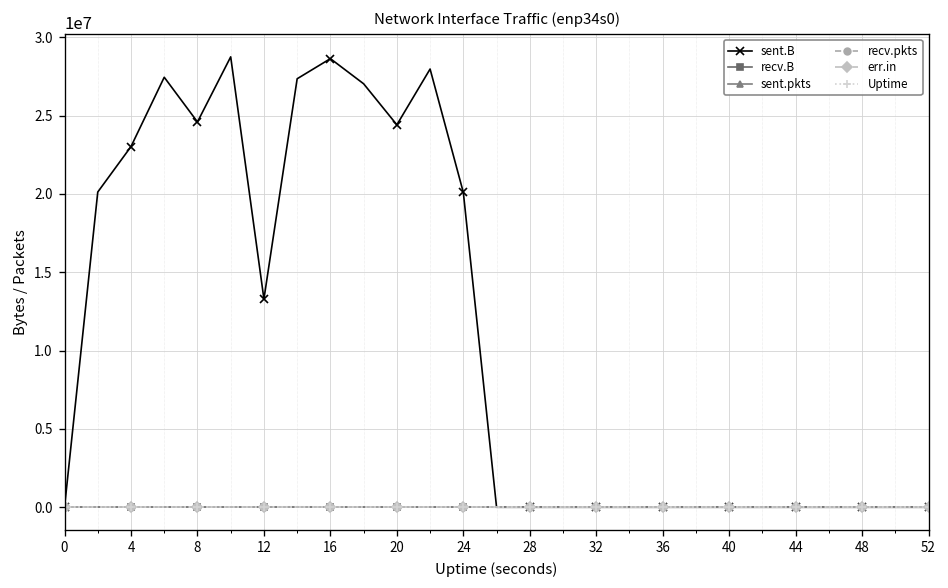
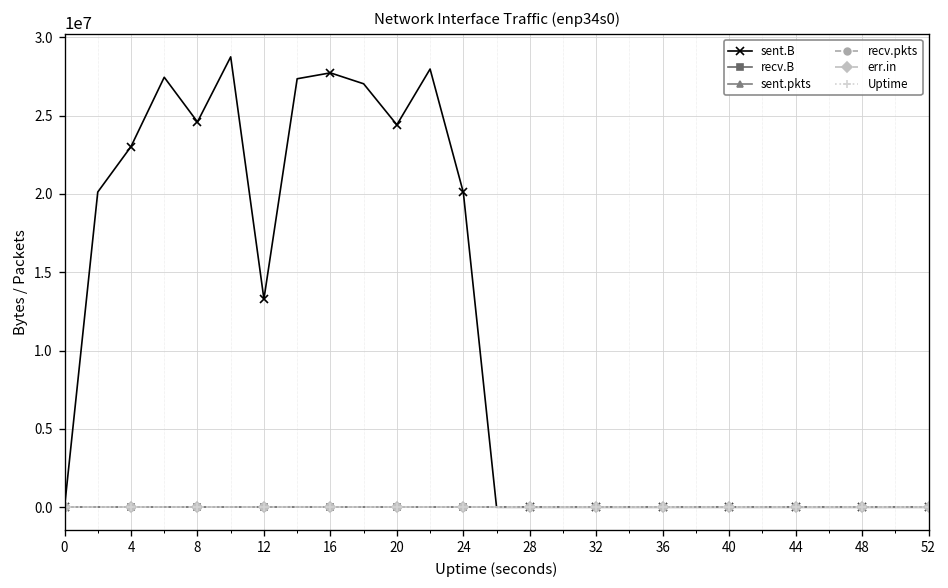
  {
    "sent.B": {
      "4": 23000000,
      "8": 24600000,
      "12": 13300000,
-     "16": 28600000,
+     "16": 27700000,
      "20": 24400000,
      "24": 20100000
    }
  }
